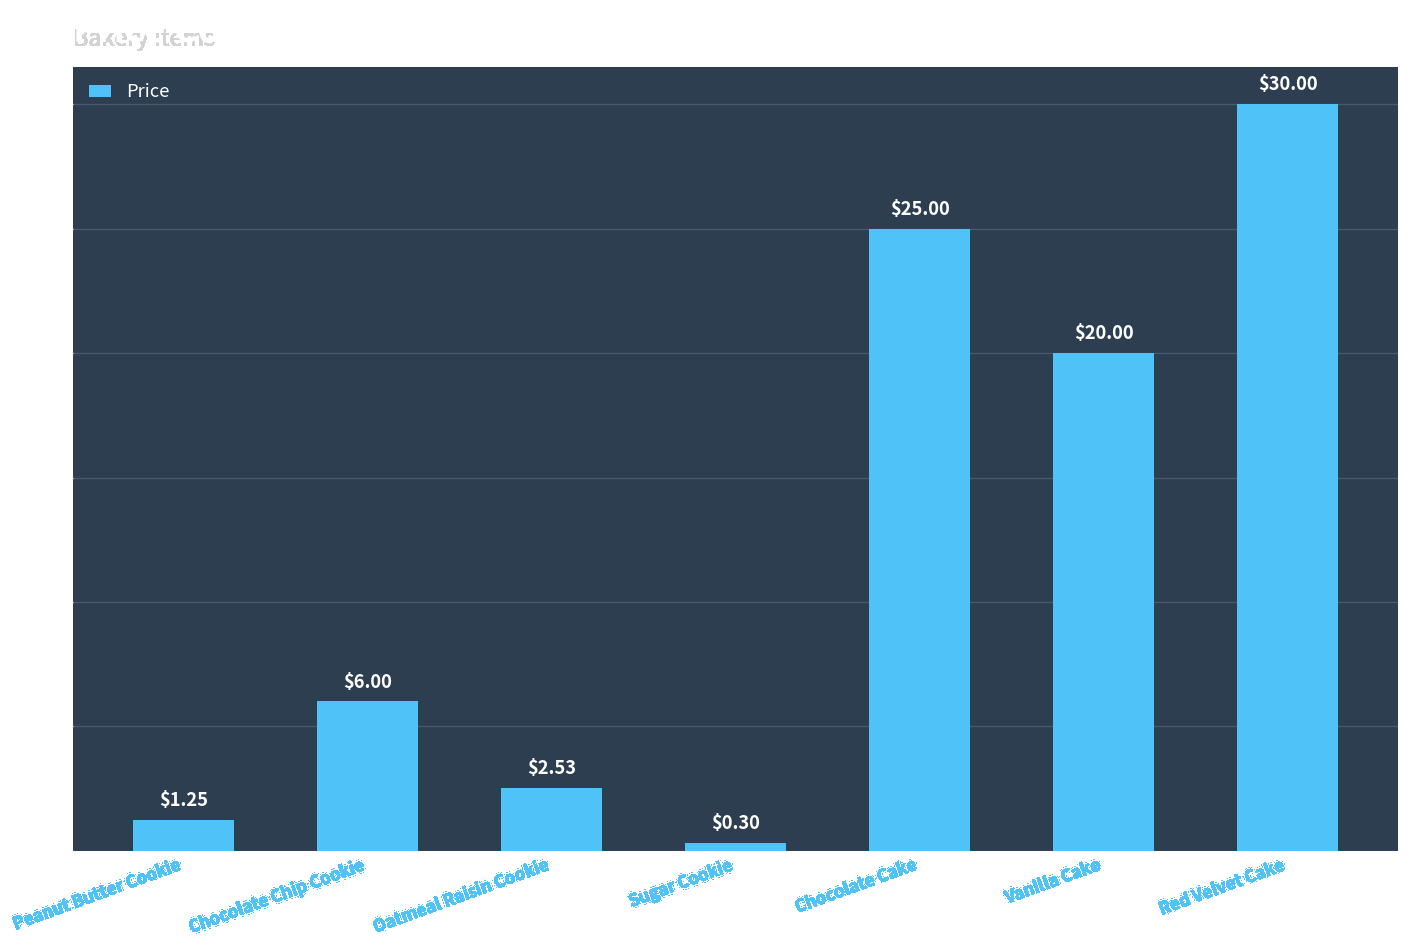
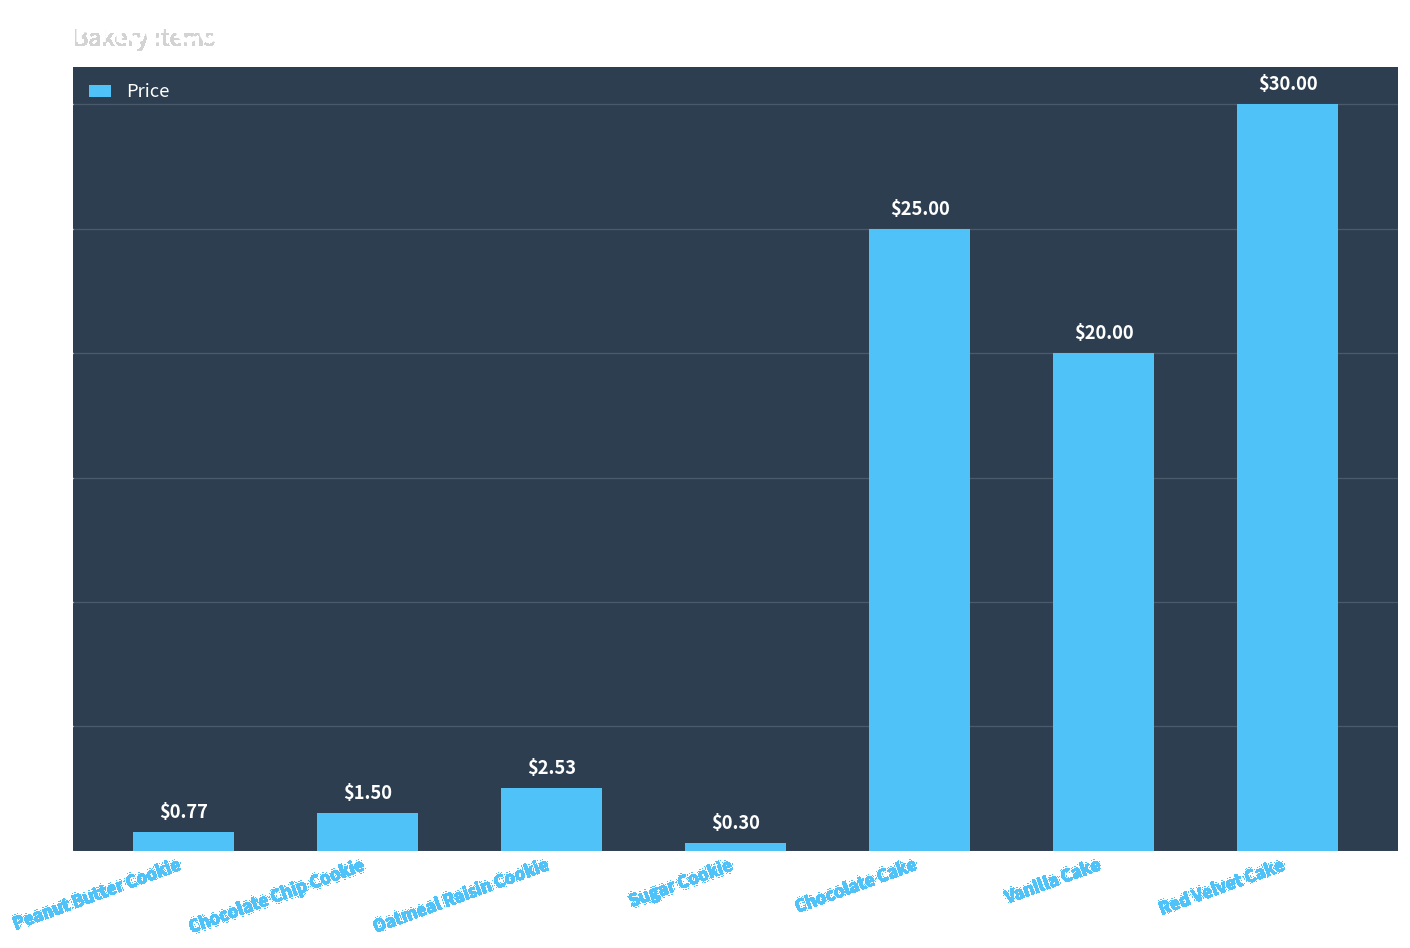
  {
-   "Peanut Butter Cookie": "$1.25",
-   "Chocolate Chip Cookie": "$6.00",
+   "Peanut Butter Cookie": "$0.77",
+   "Chocolate Chip Cookie": "$1.50",
    "Oatmeal Raisin Cookie": "$2.53",
    "Sugar Cookie": "$0.30",
    "Chocolate Cake": "$25.00",
    "Vanilla Cake": "$20.00",
    "Red Velvet Cake": "$30.00"
  }
